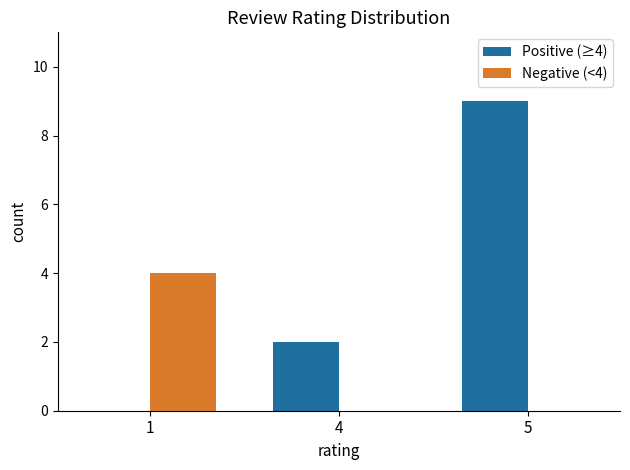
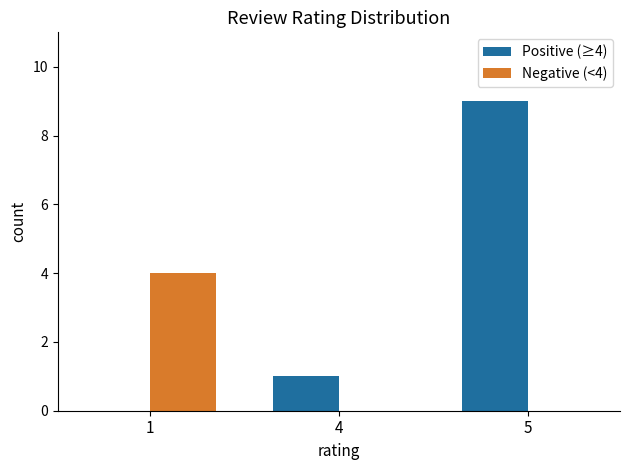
  {
    "Positive (≥4)": {
      "1": 0,
-     "4": 2,
+     "4": 1,
      "5": 9
    },
    "Negative (<4)": {
      "1": 4,
      "4": 0,
      "5": 0
    }
  }
